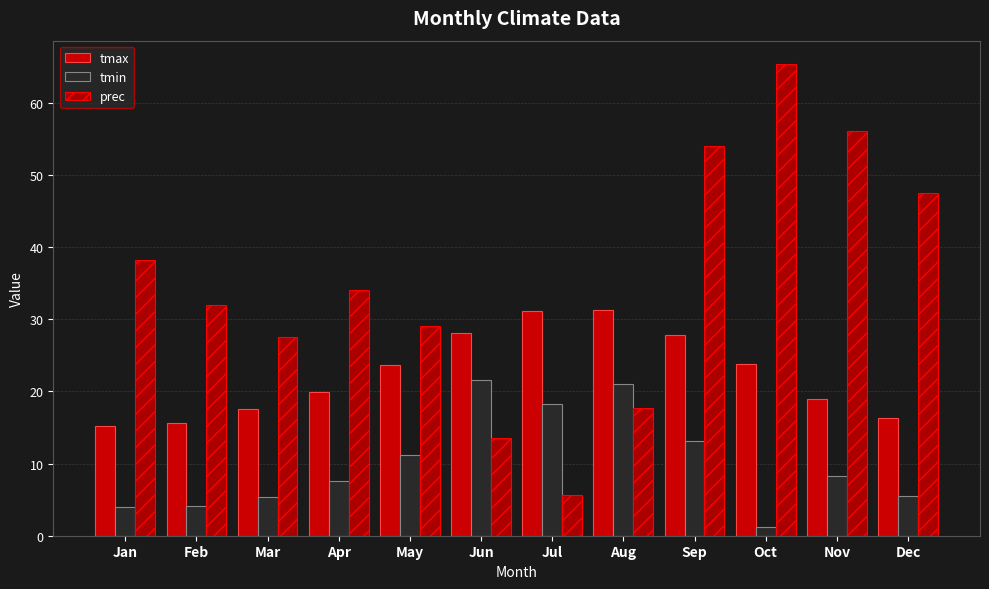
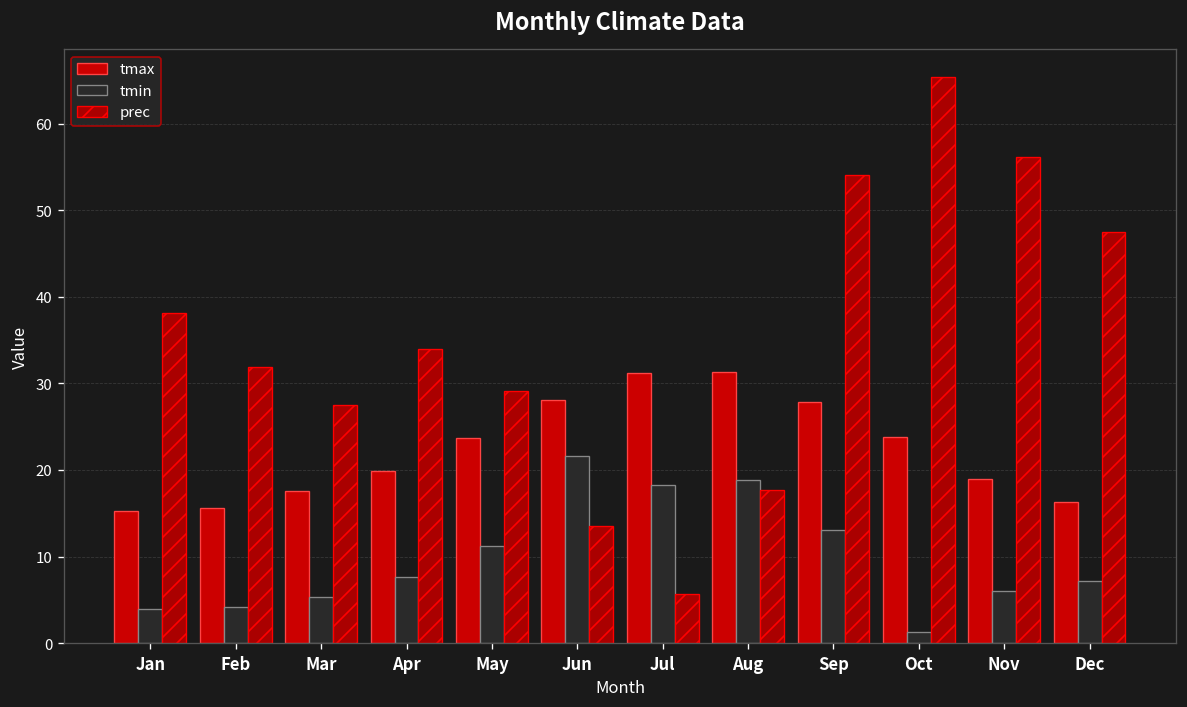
  {
    "tmin": {
      "Jan": 4,
      "Feb": 4,
      "Mar": 5,
      "Apr": 8,
      "May": 11,
      "Jun": 22,
      "Jul": 18,
-     "Aug": 21,
+     "Aug": 19,
      "Sep": 13,
      "Oct": 1,
-     "Nov": 8,
-     "Dec": 5
+     "Nov": 6,
+     "Dec": 7
    }
  }
